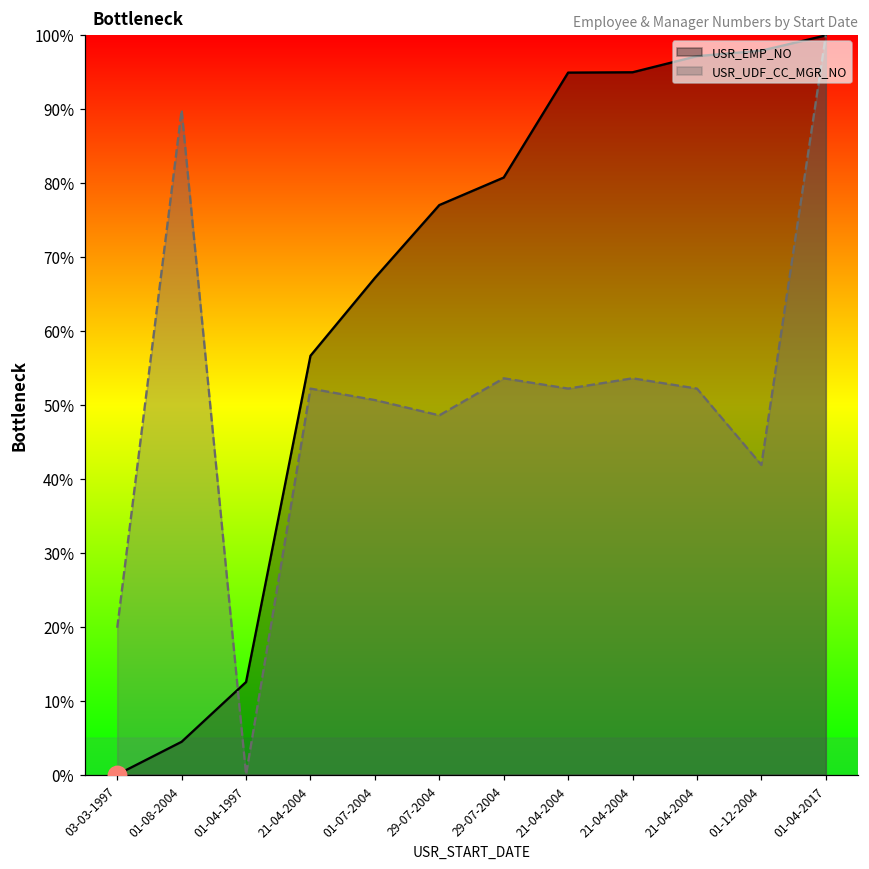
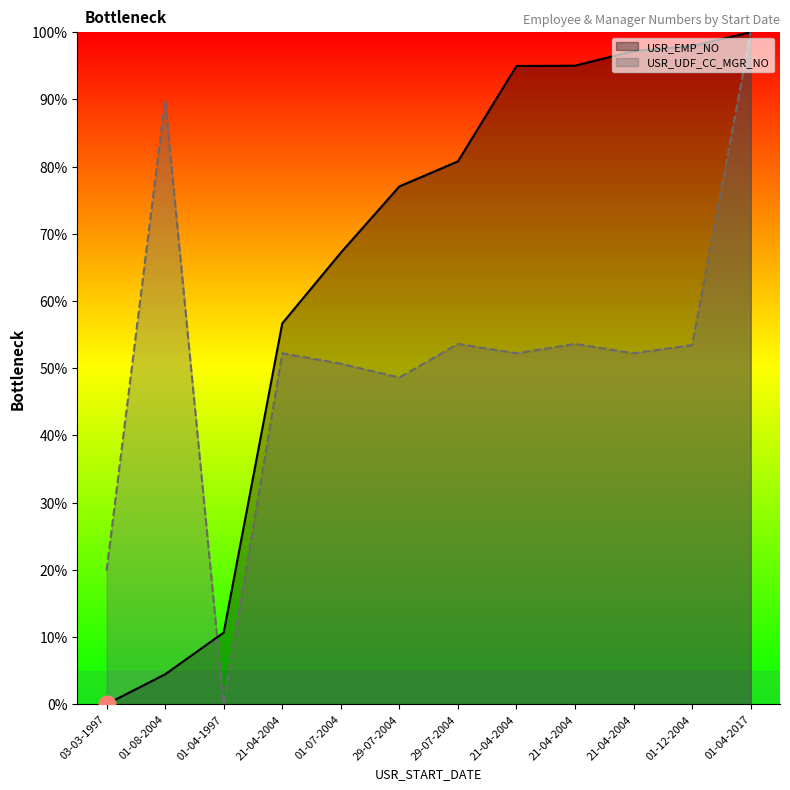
  {
    "USR_EMP_NO": {
-     "01-04-1997": "13%",
+     "01-04-1997": "11%",
      "01-07-2004": "67%"
    },
    "USR_UDF_CC_MGR_NO": {
      "03-03-1997": "20%",
      "01-08-2004": "90%",
      "01-07-2004": "51%",
-     "01-12-2004": "42%"
+     "01-12-2004": "53%"
    }
  }
